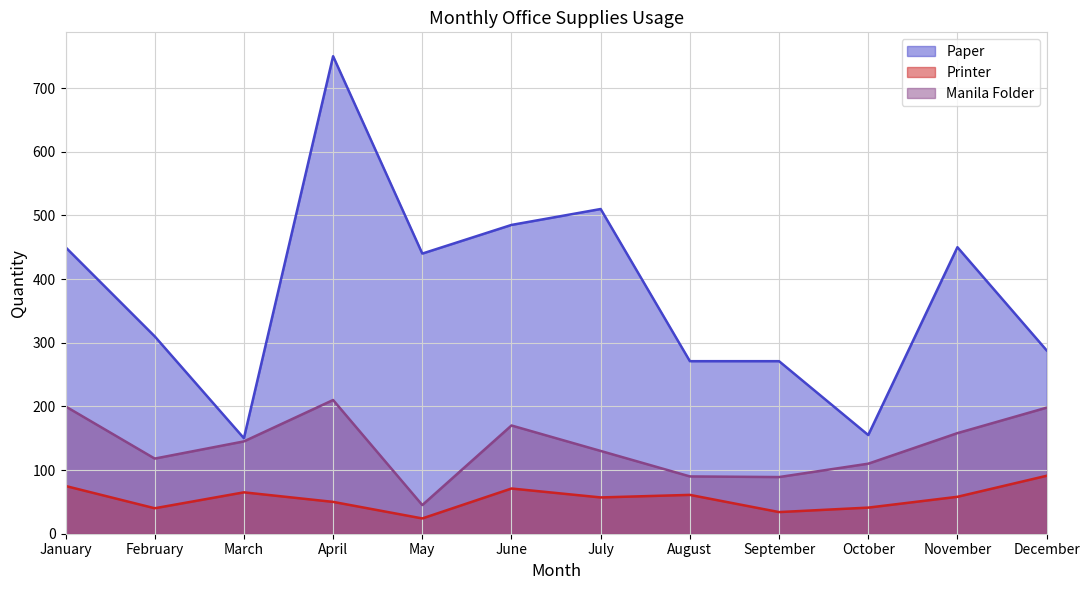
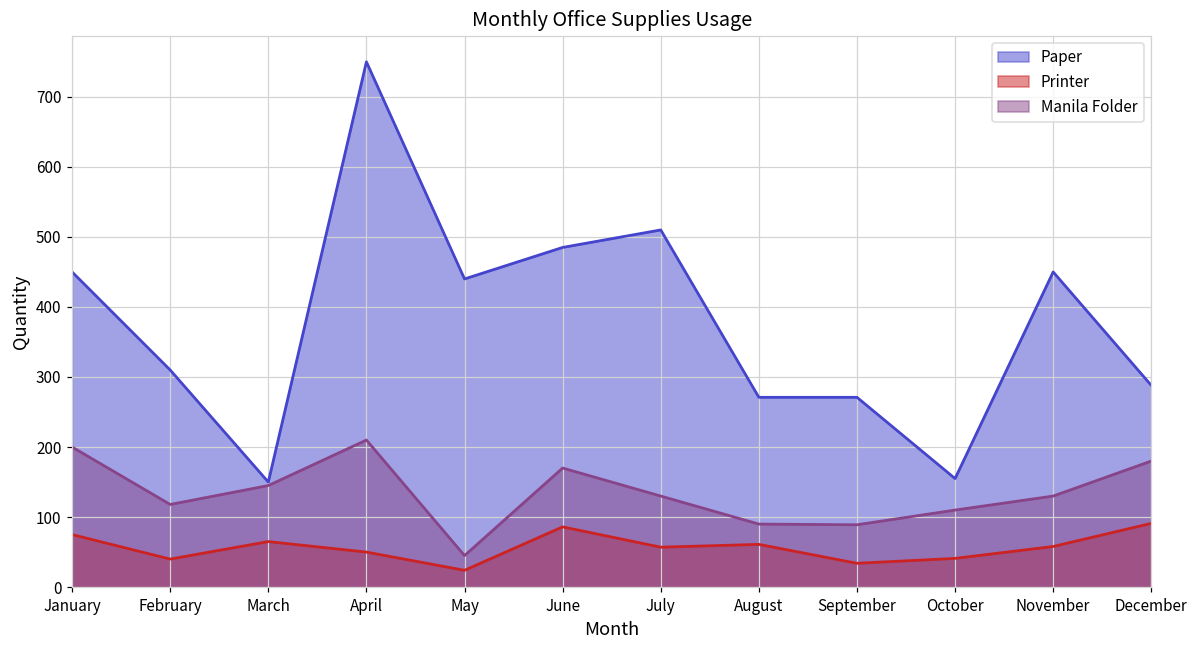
  {
    "Paper": {
      "January": 450,
      "February": 310,
      "March": 150,
      "April": 750,
      "May": 440,
      "June": 490,
      "July": 510,
      "August": 270,
      "September": 270,
      "October": 160,
      "November": 450,
      "December": 290
    },
    "Printer": {
      "January": 80,
      "February": 40,
      "March": 70,
      "April": 50,
      "May": 20,
-     "June": 70,
+     "June": 90,
      "July": 60,
      "August": 60,
      "September": 30,
      "October": 40,
      "November": 60,
      "December": 90
    },
    "Manila Folder": {
      "January": 200,
      "February": 120,
      "March": 150,
      "April": 210,
      "May": 50,
      "June": 170,
      "July": 130,
      "August": 90,
      "September": 90,
      "October": 110,
-     "November": 160,
-     "December": 200
+     "November": 130,
+     "December": 180
    }
  }
